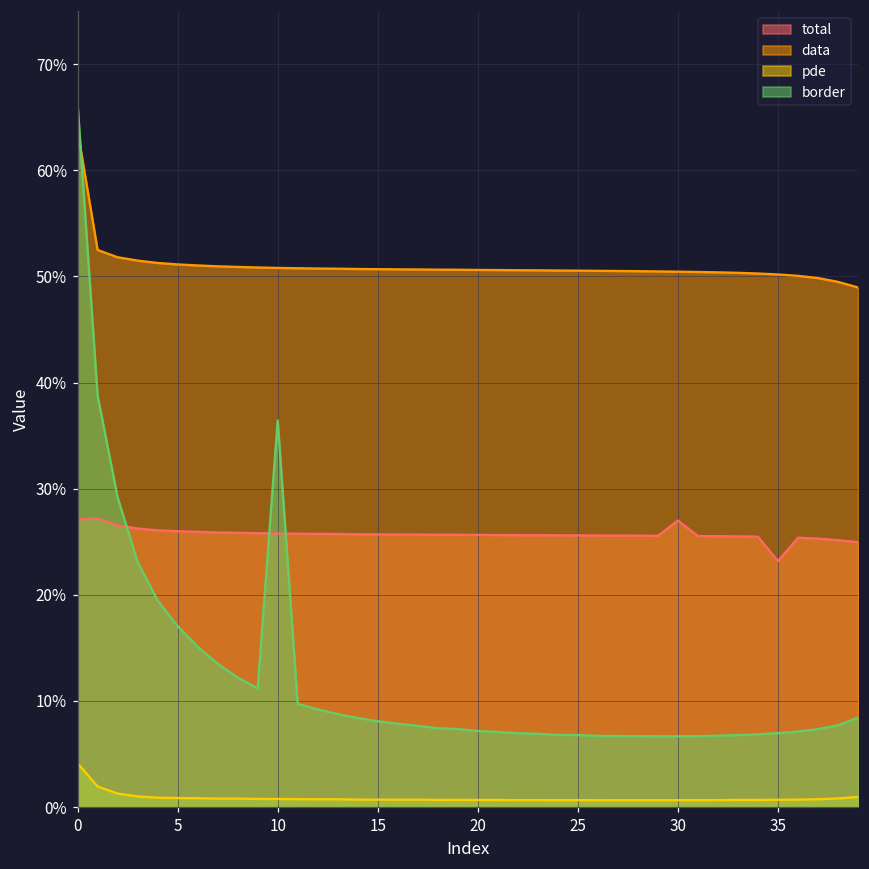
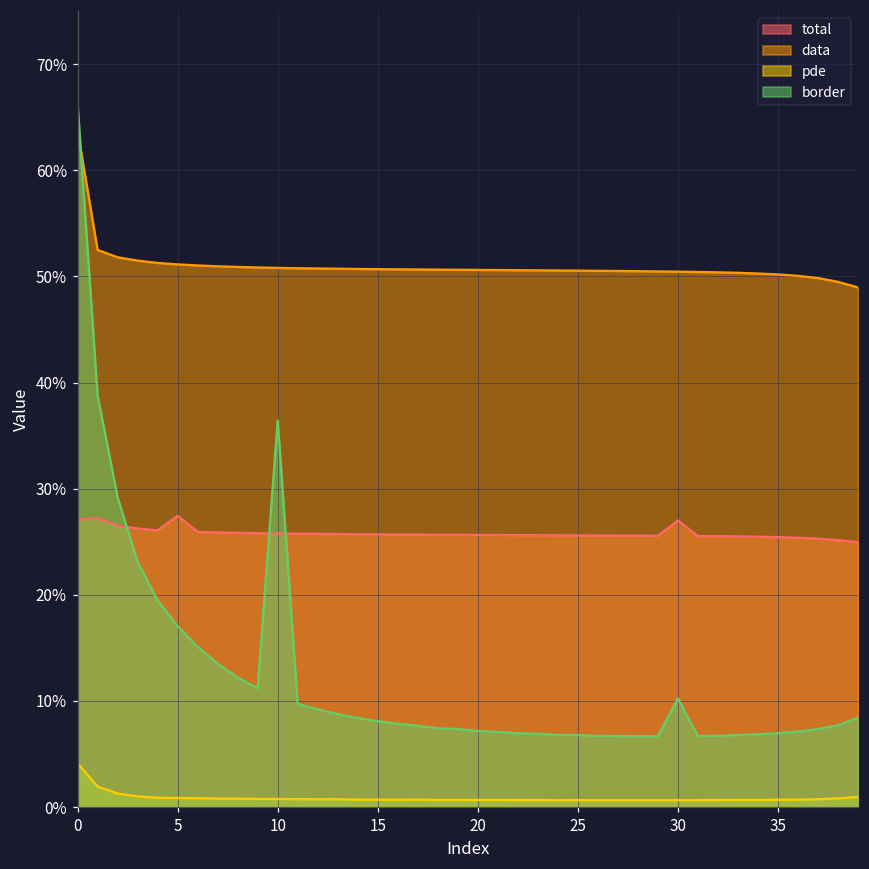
  {
    "total": {
      "0": "27%",
-     "5": "26%",
+     "5": "27%",
      "10": "26%",
      "15": "26%",
      "20": "26%",
      "25": "26%",
      "30": "27%",
-     "35": "23%"
+     "35": "25%"
    },
    "border": {
      "0": "66%",
      "5": "17%",
      "10": "36%",
      "15": "8%",
      "20": "7%",
      "25": "7%",
-     "30": "7%",
+     "30": "10%",
      "35": "7%"
    }
  }
